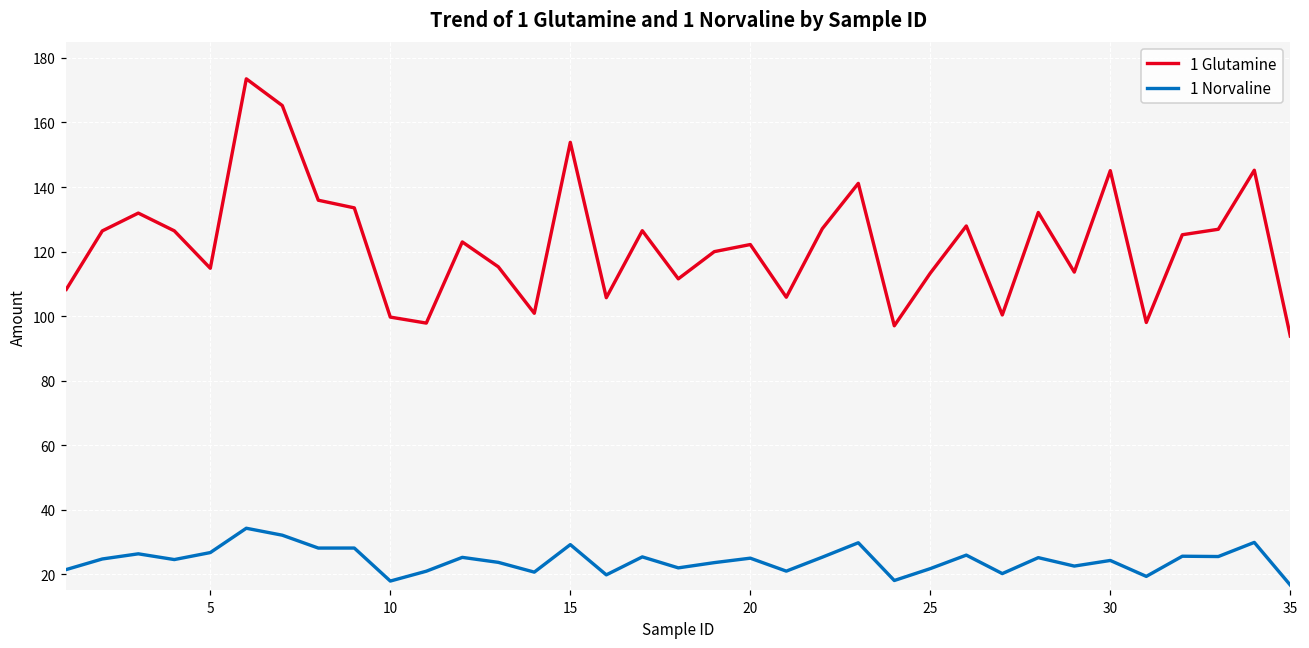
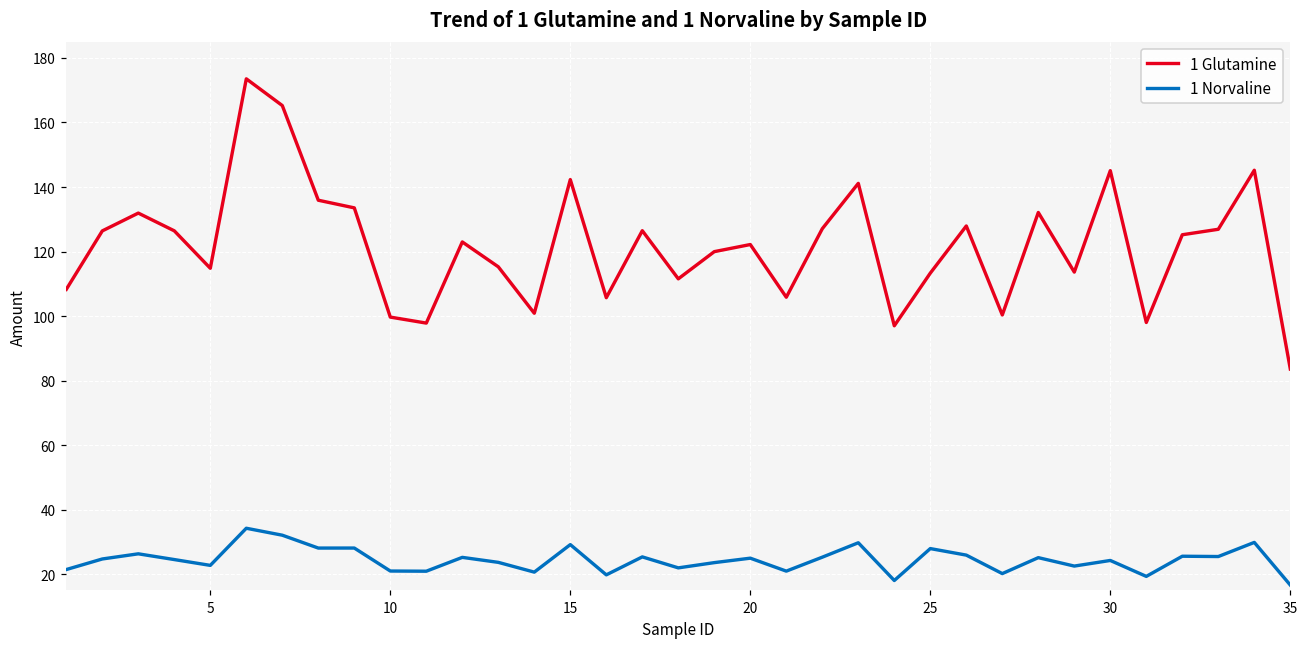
  {
    "1 Glutamine": {
      "5": 115,
      "10": 100,
-     "15": 154,
+     "15": 142,
      "20": 122,
      "25": 113,
      "30": 145,
-     "35": 94
+     "35": 84
    },
    "1 Norvaline": {
-     "5": 27,
-     "10": 18,
+     "5": 23,
+     "10": 21,
      "15": 29,
      "20": 25,
-     "25": 22,
+     "25": 28,
      "30": 24,
      "35": 17
    }
  }
